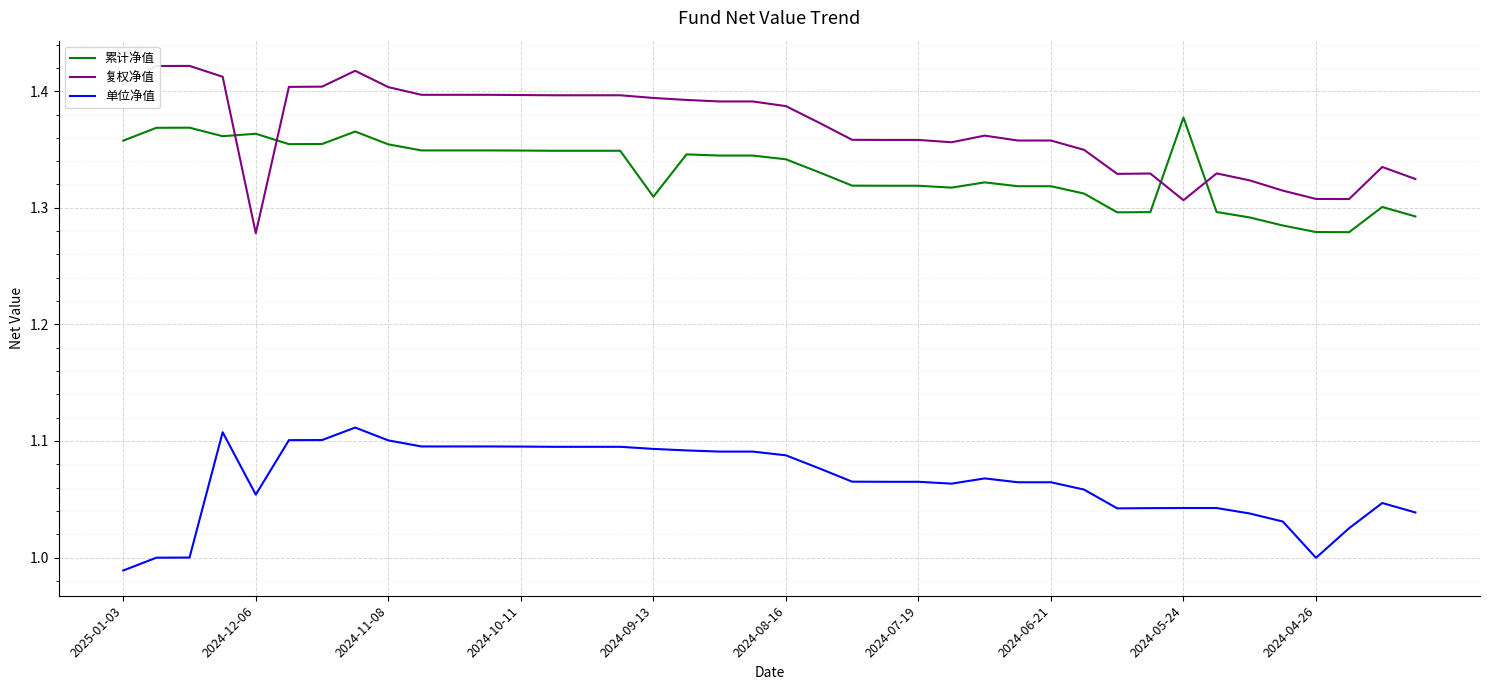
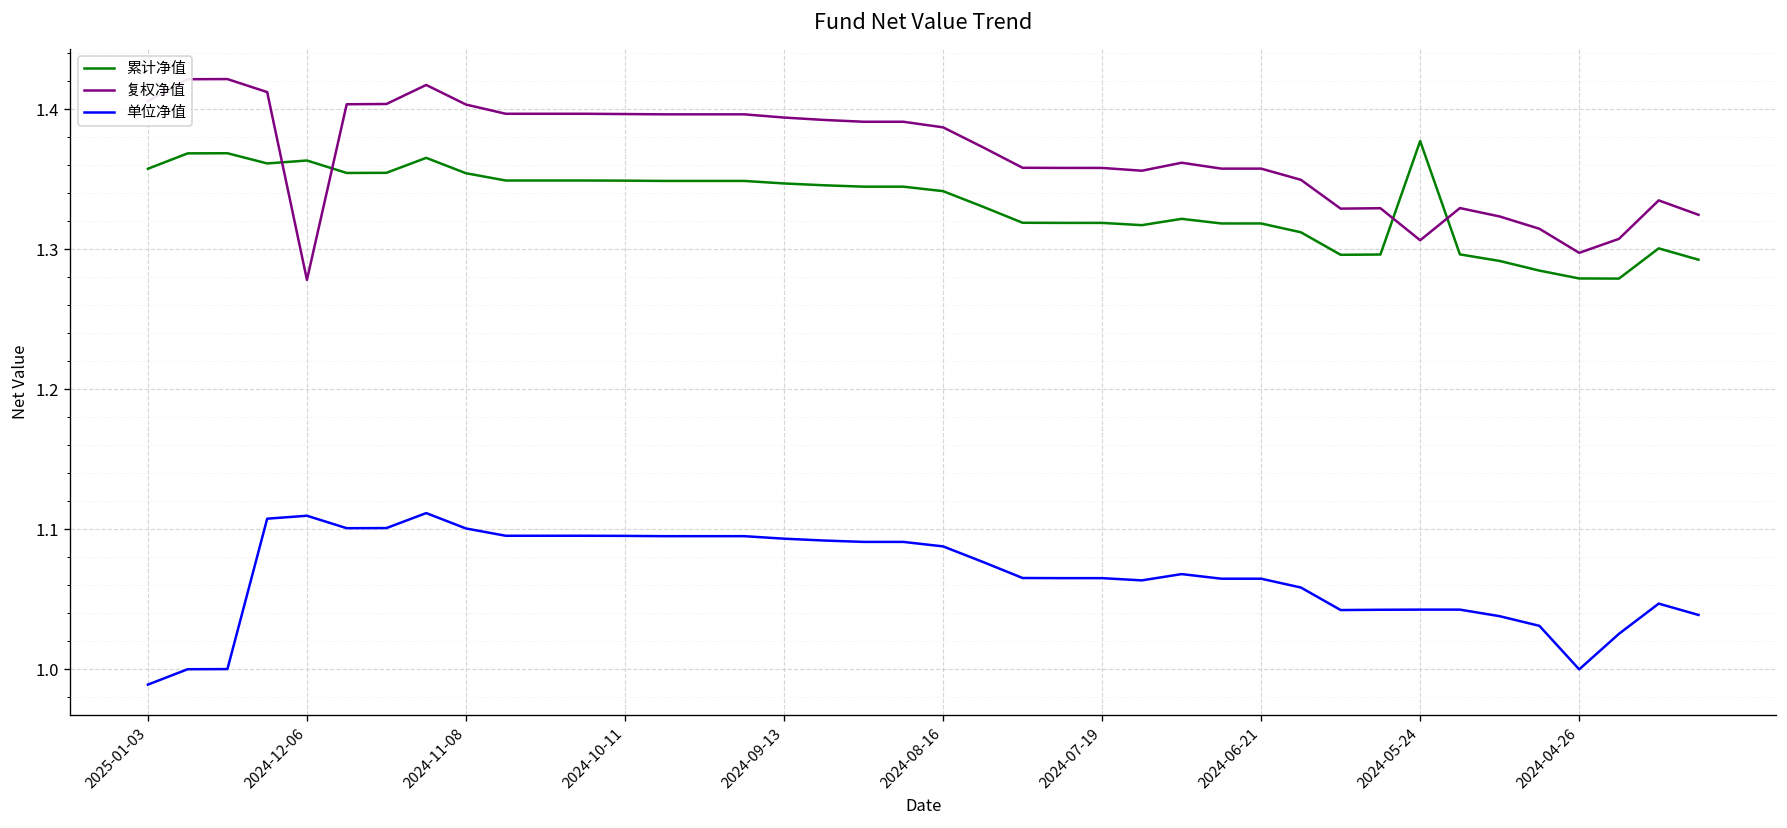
  {
    "累计净值": {
      "2025-01-03": 1.358,
      "2024-12-06": 1.364,
      "2024-11-08": 1.354,
      "2024-10-11": 1.349,
-     "2024-09-13": 1.310,
+     "2024-09-13": 1.347,
      "2024-08-16": 1.342,
      "2024-07-19": 1.319,
      "2024-06-21": 1.319,
      "2024-05-24": 1.377,
      "2024-04-26": 1.279
    },
    "复权净值": {
      "2024-12-06": 1.278,
      "2024-11-08": 1.404,
      "2024-10-11": 1.397,
      "2024-09-13": 1.394,
      "2024-08-16": 1.387,
      "2024-07-19": 1.358,
      "2024-06-21": 1.358,
      "2024-05-24": 1.307,
-     "2024-04-26": 1.308
+     "2024-04-26": 1.298
    },
    "单位净值": {
      "2025-01-03": 0.989,
-     "2024-12-06": 1.054,
+     "2024-12-06": 1.110,
      "2024-11-08": 1.101,
      "2024-10-11": 1.095,
      "2024-09-13": 1.093,
      "2024-08-16": 1.088,
      "2024-07-19": 1.065,
      "2024-06-21": 1.065,
      "2024-05-24": 1.043,
      "2024-04-26": 1.000
    }
  }
